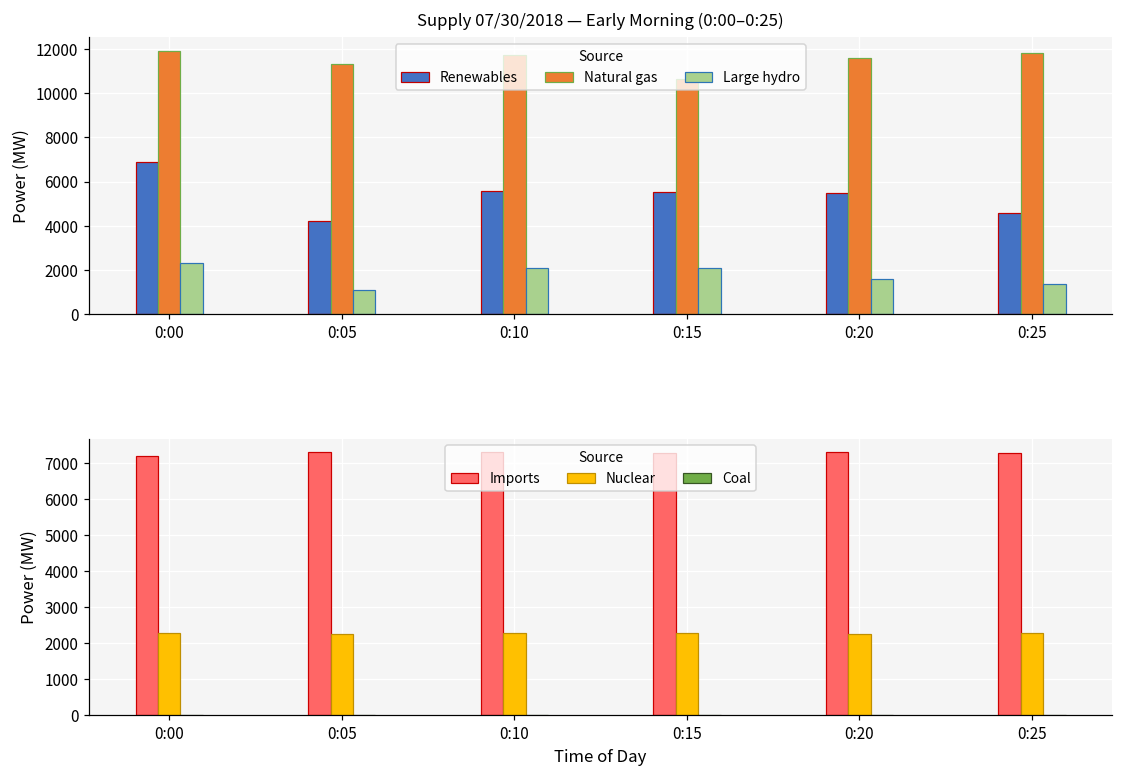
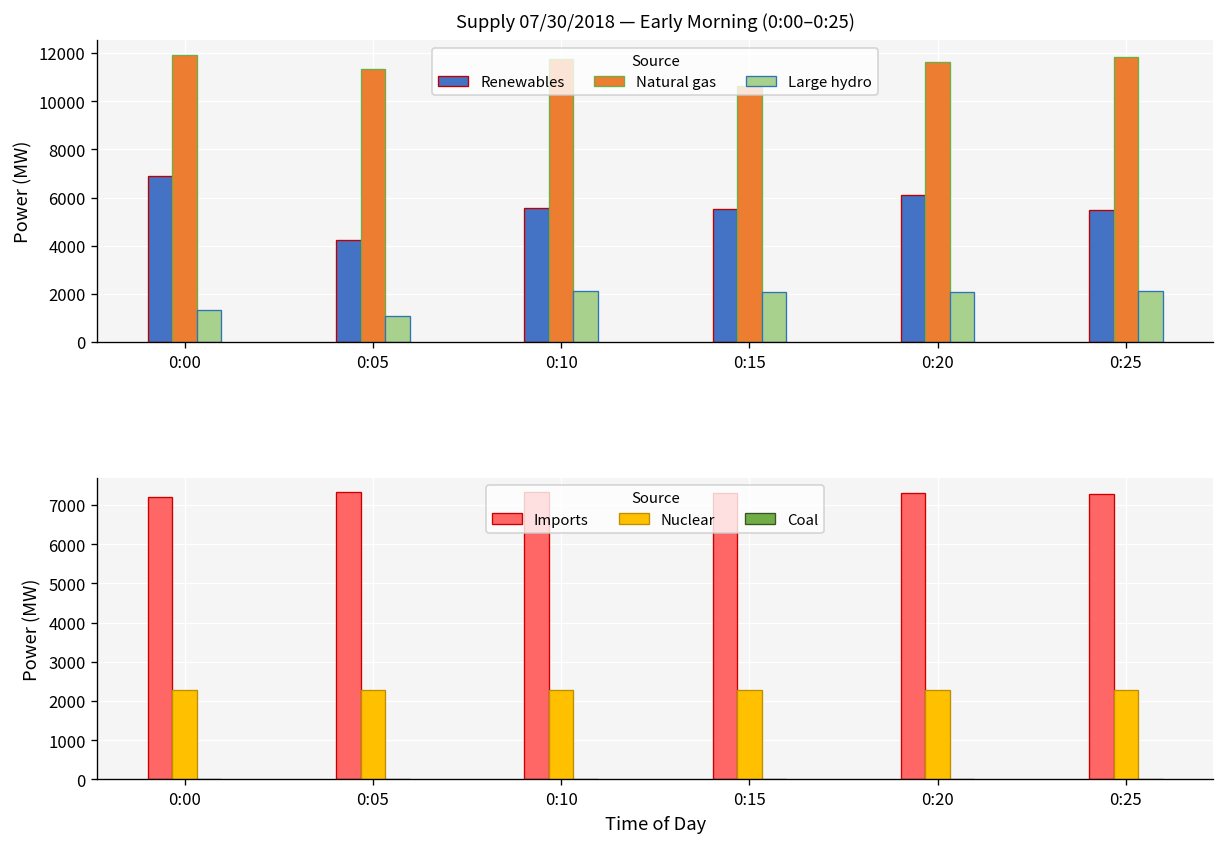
  {
    "Supply 07/30/2018 — Early Morning (0:00–0:25)": {
      "Renewables": {
        "0:00": 6900,
        "0:05": 4200,
        "0:10": 5600,
        "0:15": 5500,
-       "0:20": 5500,
-       "0:25": 4600
+       "0:20": 6100,
+       "0:25": 5500
      },
      "Natural gas": {
        "0:00": 11900,
        "0:05": 11300,
        "0:20": 11600,
        "0:25": 11800
      },
      "Large hydro": {
-       "0:00": 2300,
+       "0:00": 1300,
        "0:05": 1100,
        "0:10": 2100,
        "0:15": 2100,
-       "0:20": 1600,
-       "0:25": 1400
+       "0:20": 2100,
+       "0:25": 2100
      }
    }
  }
